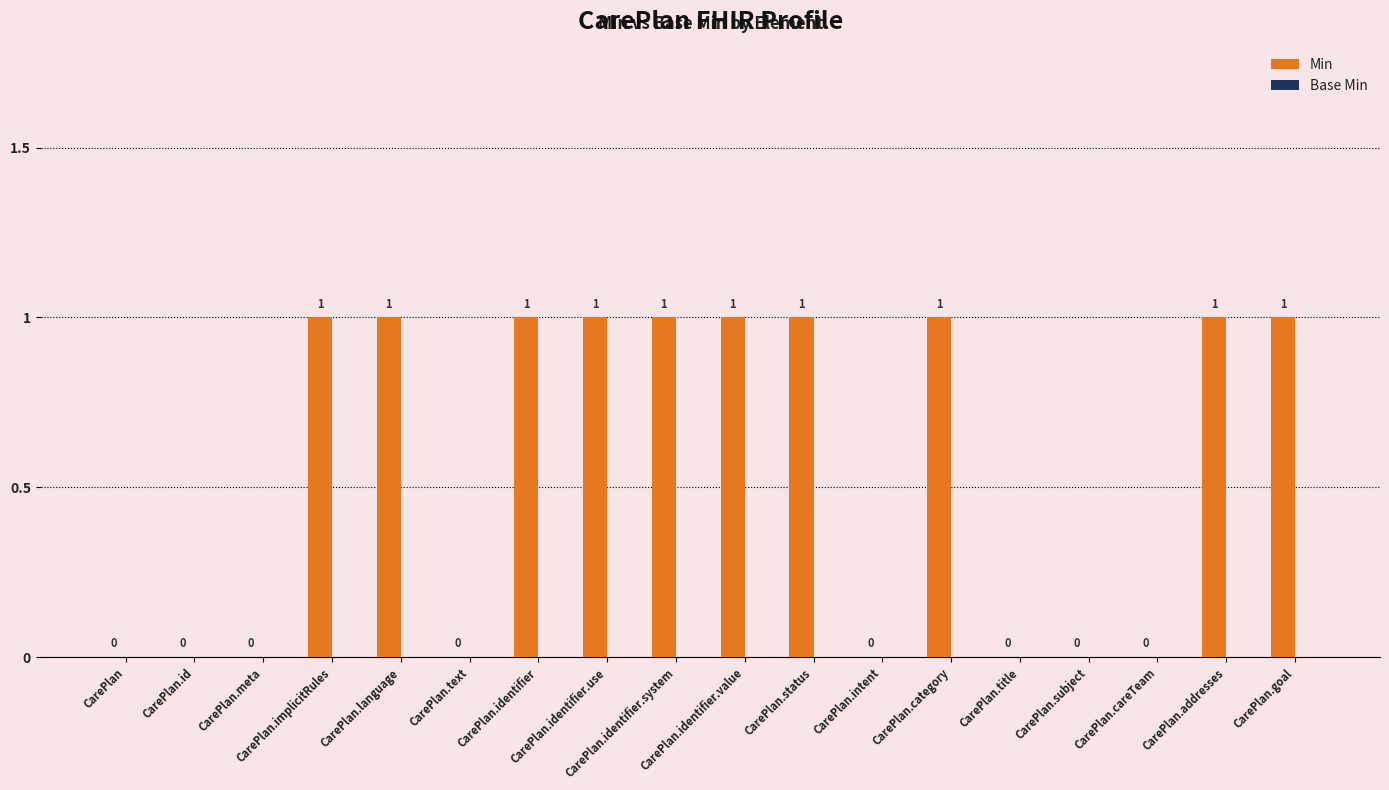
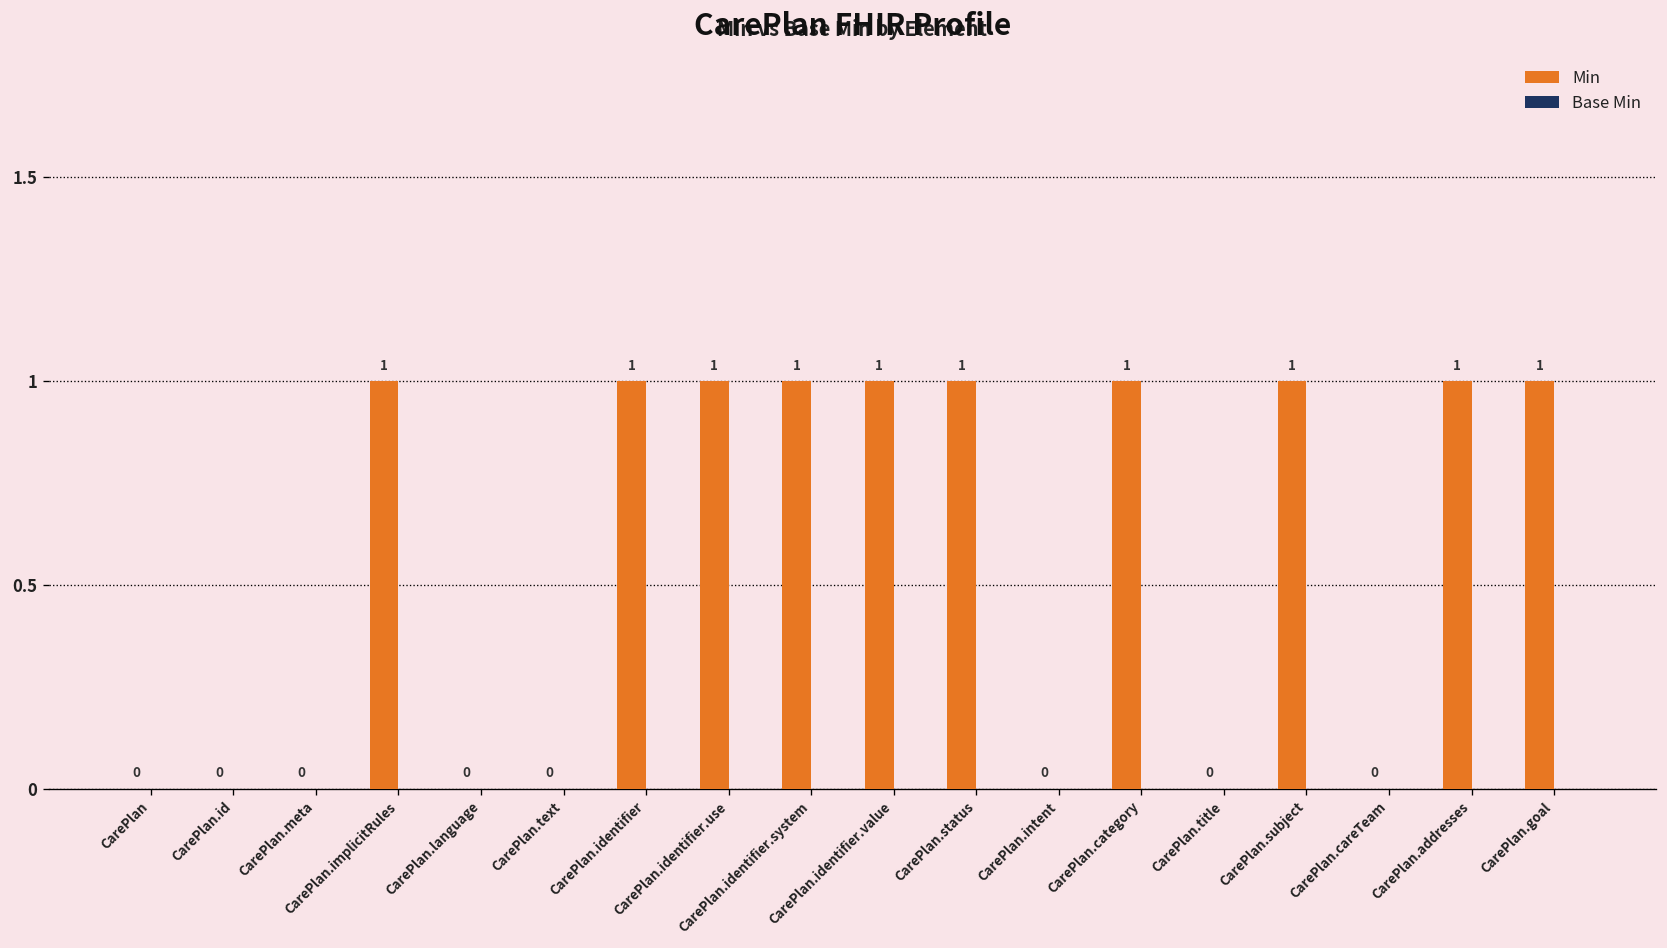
  {
    "Min": {
      "CarePlan": 0,
      "CarePlan.id": 0,
      "CarePlan.meta": 0,
      "CarePlan.implicitRules": 1,
-     "CarePlan.language": 1,
+     "CarePlan.language": 0,
      "CarePlan.text": 0,
      "CarePlan.identifier": 1,
      "CarePlan.identifier.use": 1,
      "CarePlan.identifier.system": 1,
      "CarePlan.identifier.value": 1,
      "CarePlan.status": 1,
      "CarePlan.intent": 0,
      "CarePlan.category": 1,
      "CarePlan.title": 0,
-     "CarePlan.subject": 0,
+     "CarePlan.subject": 1,
      "CarePlan.careTeam": 0,
      "CarePlan.addresses": 1,
      "CarePlan.goal": 1
    },
    "Base Min": {
      "CarePlan.implicitRules": 0.00,
      "CarePlan.identifier": 0.00,
      "CarePlan.identifier.use": 0.00,
      "CarePlan.identifier.system": 0.00,
      "CarePlan.identifier.value": 0.00,
      "CarePlan.status": 0.00,
      "CarePlan.category": 0.00,
      "CarePlan.subject": 0.00,
      "CarePlan.addresses": 0.00,
      "CarePlan.goal": 0.00
    }
  }
